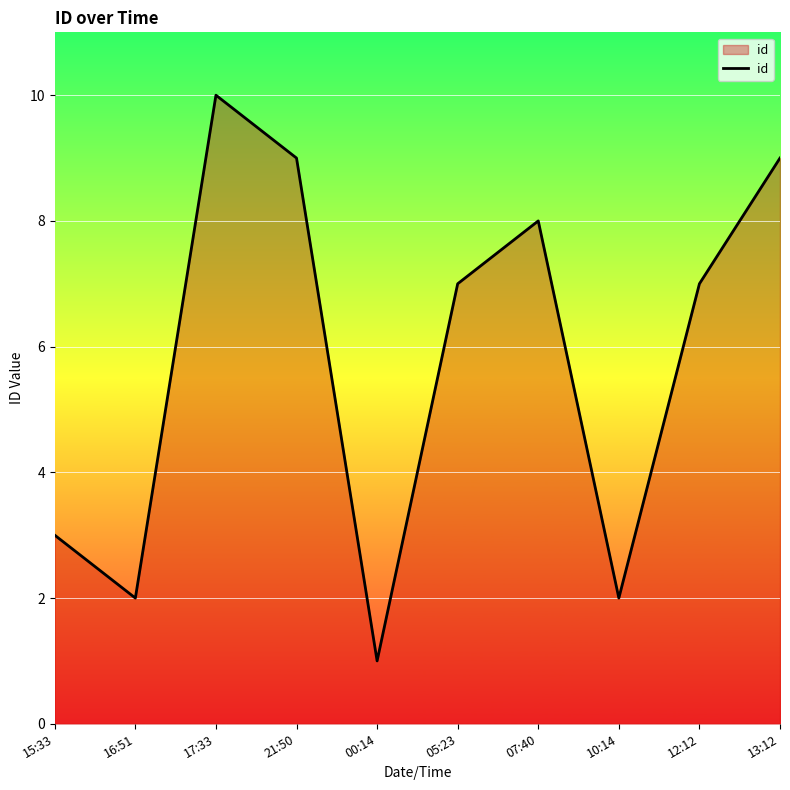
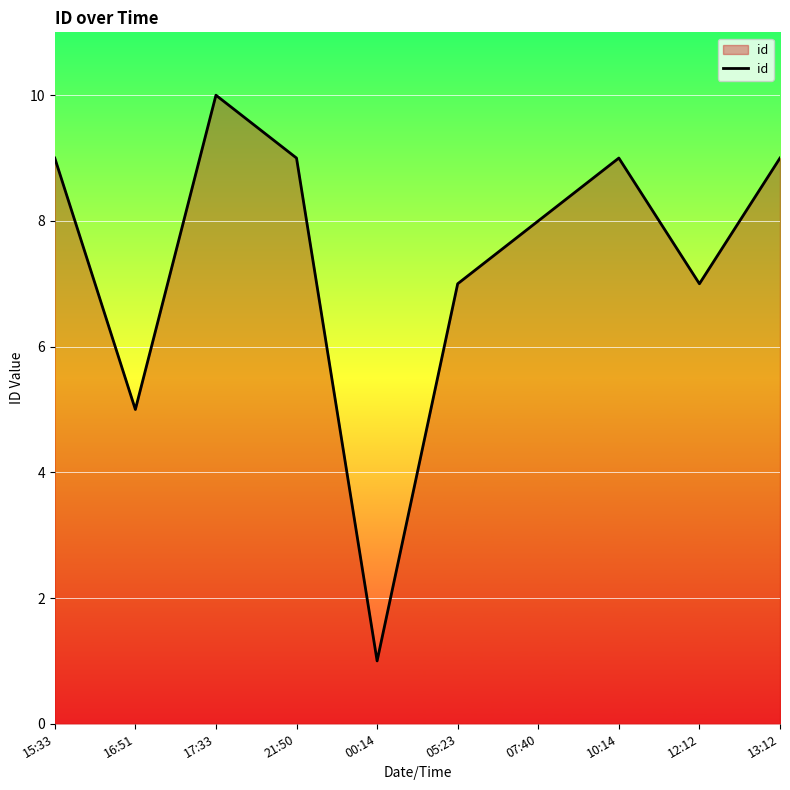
  {
-   "15:33": 3,
-   "16:51": 2,
+   "15:33": 9,
+   "16:51": 5,
    "17:33": 10,
    "21:50": 9,
    "00:14": 1,
    "05:23": 7,
    "07:40": 8,
-   "10:14": 2,
+   "10:14": 9,
    "12:12": 7,
    "13:12": 9
  }
